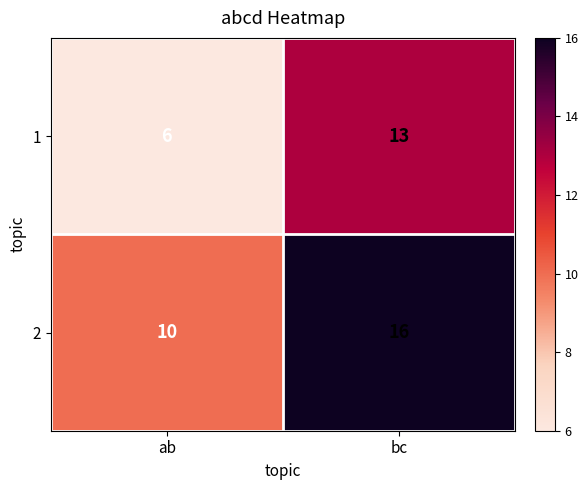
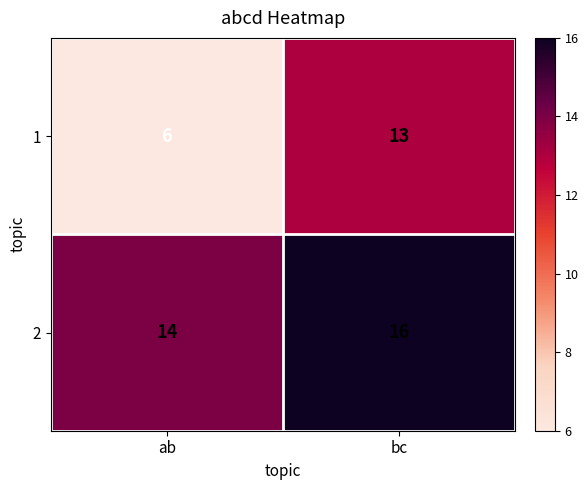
  {
    "1": {
      "bc": 13
    },
    "2": {
-     "ab": 10
+     "ab": 14
    }
  }
